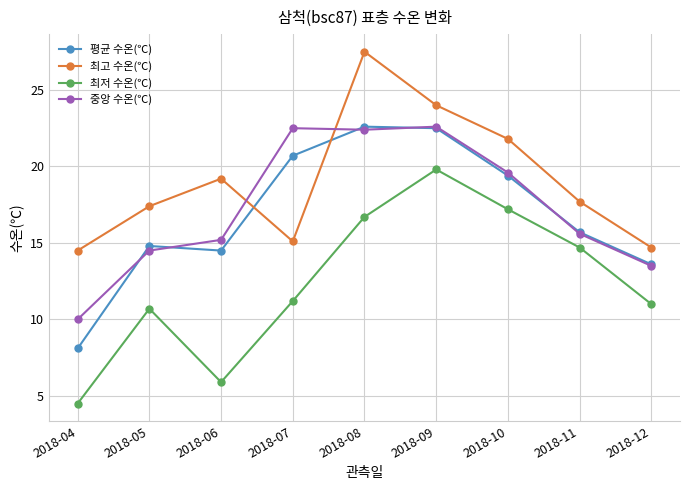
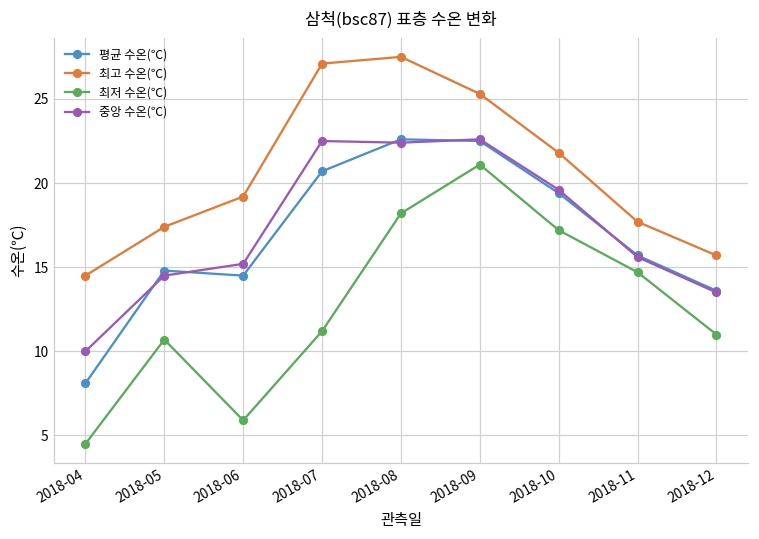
  {
    "평균 수온(℃)": {
      "2018-04": 8.1,
      "2018-05": 14.8,
      "2018-06": 14.5,
      "2018-07": 20.7,
      "2018-08": 22.6,
      "2018-10": 19.4
    },
    "최고 수온(℃)": {
      "2018-04": 14.5,
      "2018-05": 17.4,
      "2018-06": 19.2,
-     "2018-07": 15.1,
+     "2018-07": 27.1,
      "2018-08": 27.5,
-     "2018-09": 24.0,
+     "2018-09": 25.3,
      "2018-10": 21.8,
      "2018-11": 17.7,
-     "2018-12": 14.7
+     "2018-12": 15.7
    },
    "최저 수온(℃)": {
      "2018-04": 4.5,
      "2018-05": 10.7,
      "2018-06": 5.9,
      "2018-07": 11.2,
-     "2018-08": 16.7,
-     "2018-09": 19.8,
+     "2018-08": 18.2,
+     "2018-09": 21.1,
      "2018-10": 17.2,
      "2018-11": 14.7,
      "2018-12": 11.0
    },
    "중앙 수온(℃)": {
      "2018-04": 10.0,
      "2018-05": 14.5,
      "2018-06": 15.2,
      "2018-07": 22.5,
      "2018-08": 22.4,
      "2018-10": 19.6
    }
  }
